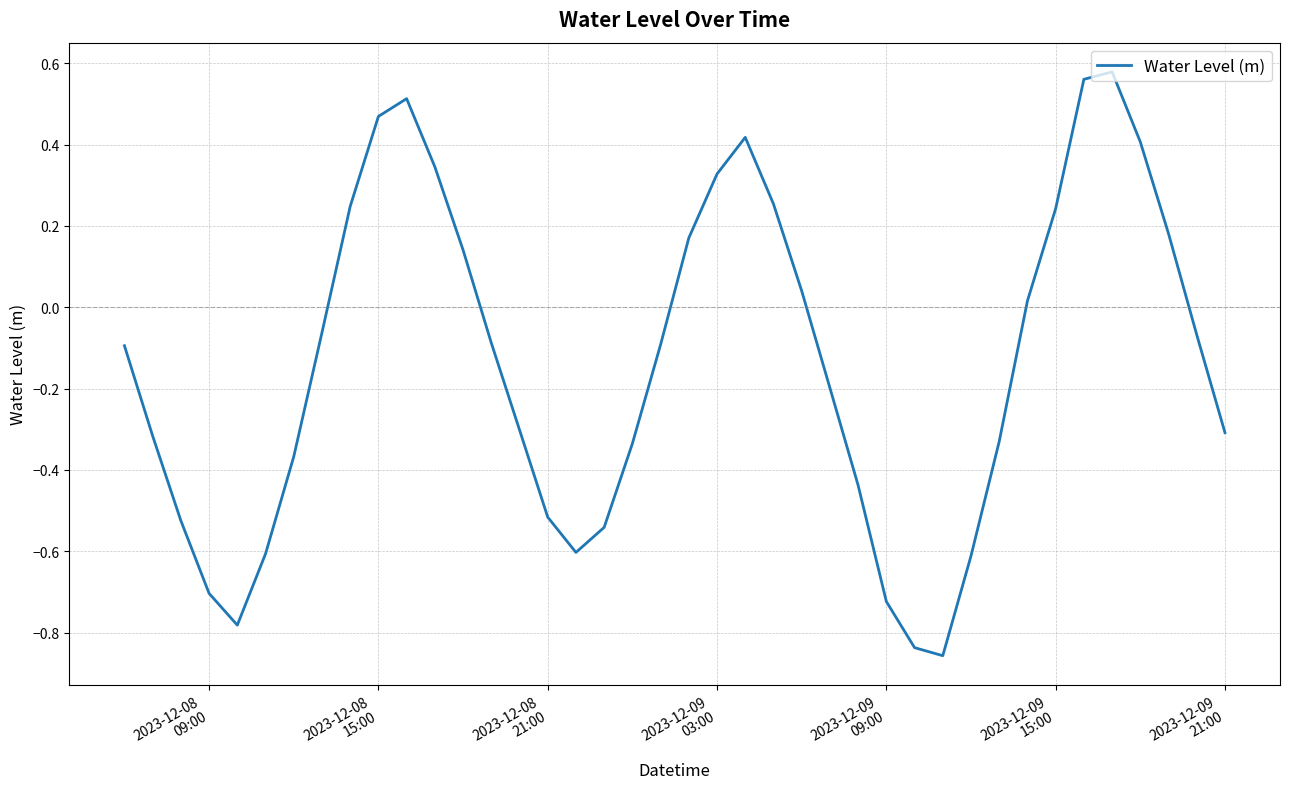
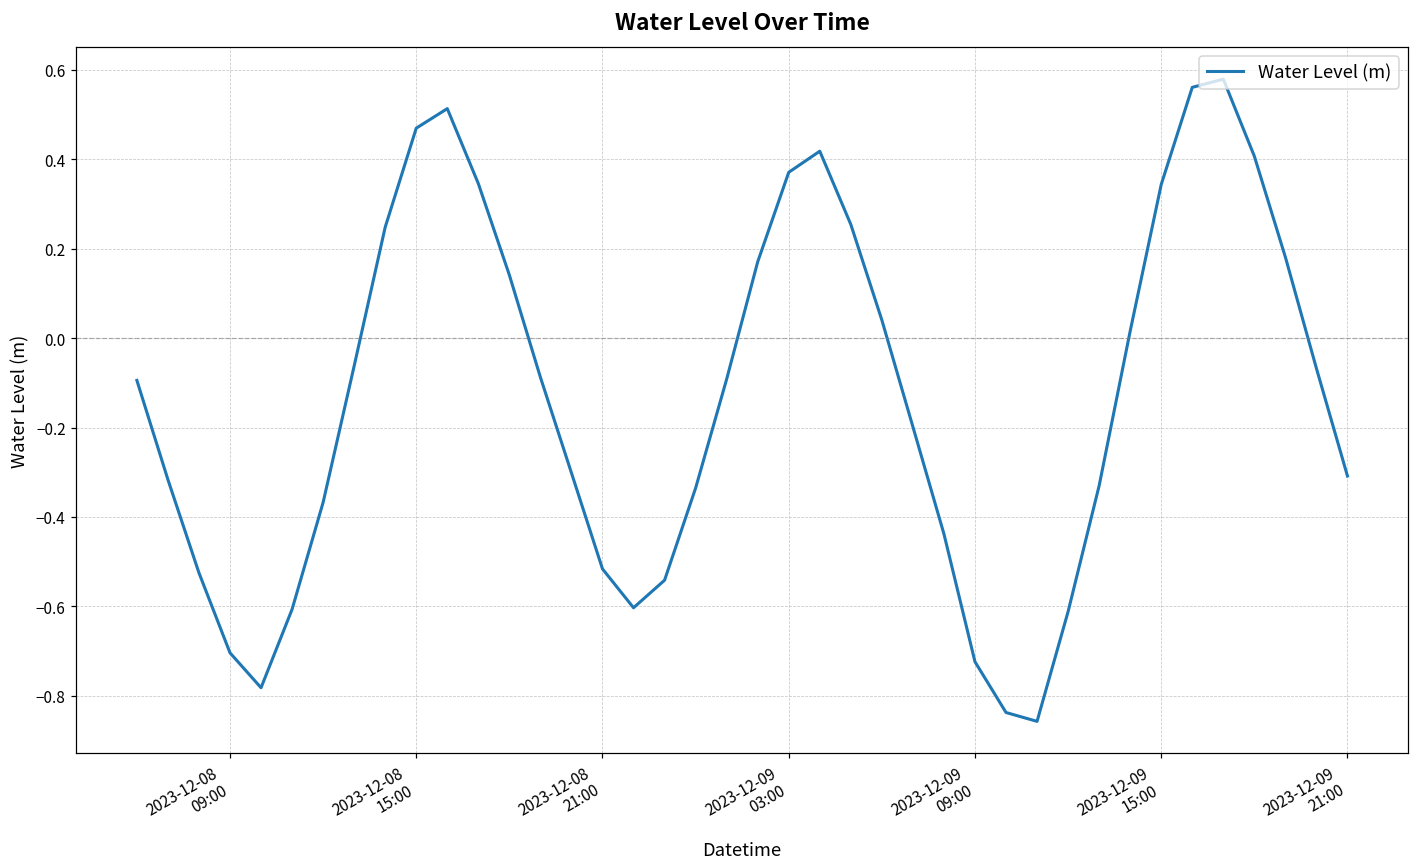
  {
    "2023-12-08 09:00": -0.70,
    "2023-12-08 15:00": 0.47,
    "2023-12-08 21:00": -0.52,
-   "2023-12-09 03:00": 0.33,
+   "2023-12-09 03:00": 0.37,
    "2023-12-09 09:00": -0.72,
-   "2023-12-09 15:00": 0.24,
+   "2023-12-09 15:00": 0.34,
    "2023-12-09 21:00": -0.31
  }
